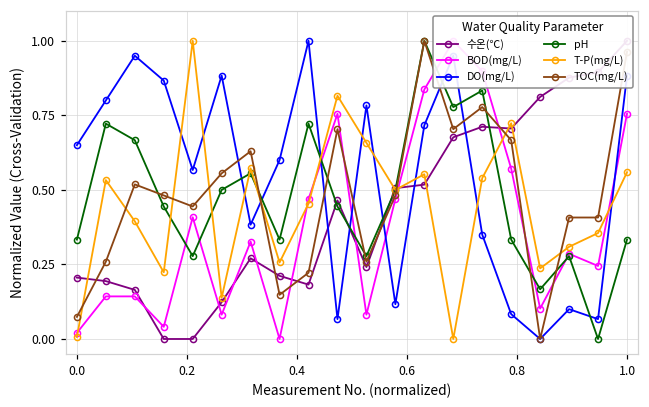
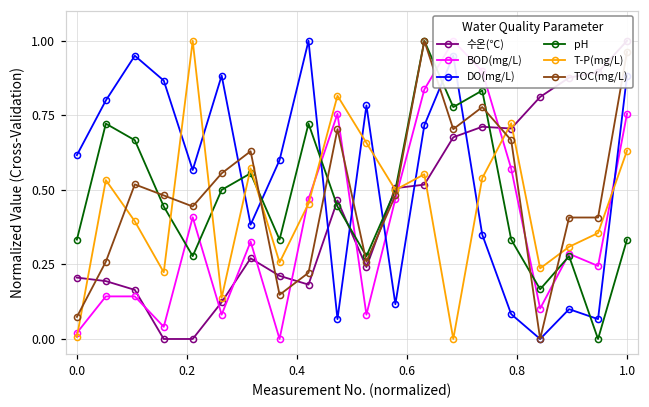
  {
    "수온(℃)": {
      "0.0": 0.21
    },
    "BOD(mg/L)": {
      "0.0": 0.02,
      "1.0": 0.76
    },
    "DO(mg/L)": {
-     "0.0": 0.65
+     "0.0": 0.62
    },
    "pH": {
      "0.0": 0.33,
      "1.0": 0.33
    },
    "T-P(mg/L)": {
      "0.0": 0.01,
-     "1.0": 0.56
+     "1.0": 0.63
    },
    "TOC(mg/L)": {
      "0.0": 0.07
    }
  }
